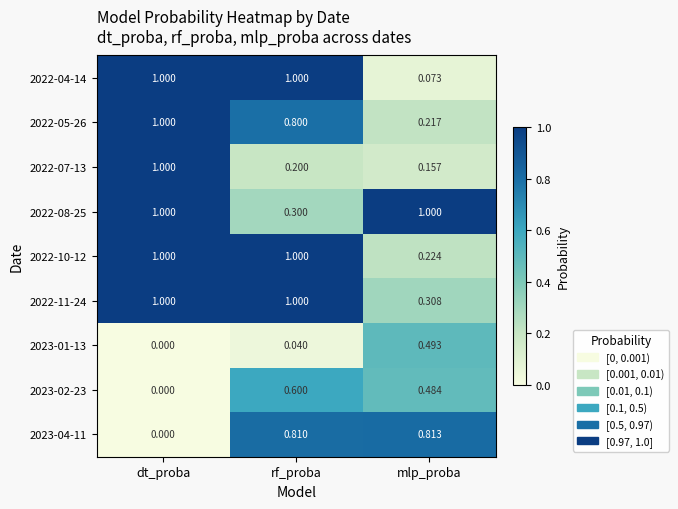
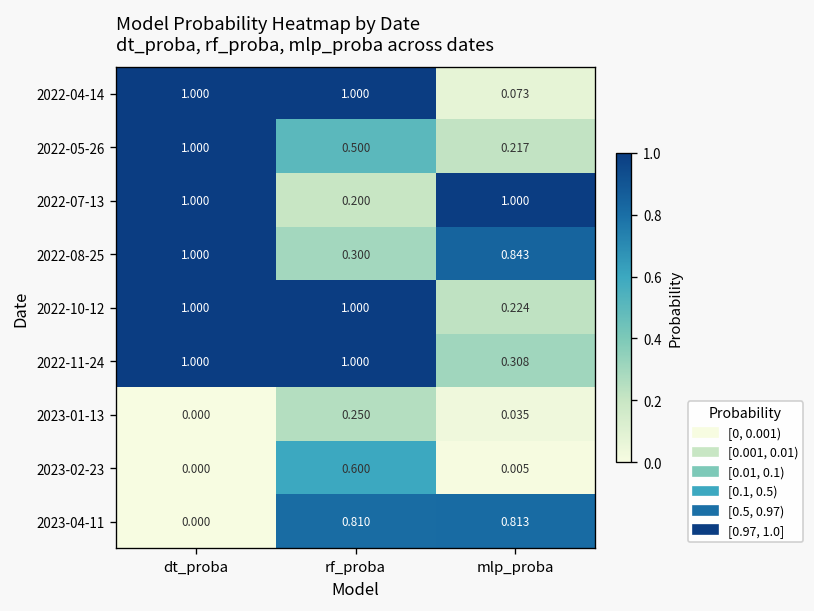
  {
    "2022-04-14": {
      "dt_proba": 1.000,
      "rf_proba": 1.000,
      "mlp_proba": 0.073
    },
    "2022-05-26": {
      "dt_proba": 1.000,
-     "rf_proba": 0.800,
+     "rf_proba": 0.500,
      "mlp_proba": 0.217
    },
    "2022-07-13": {
      "dt_proba": 1.000,
      "rf_proba": 0.200,
-     "mlp_proba": 0.157
+     "mlp_proba": 1.000
    },
    "2022-08-25": {
      "dt_proba": 1.000,
      "rf_proba": 0.300,
-     "mlp_proba": 1.000
+     "mlp_proba": 0.843
    },
    "2022-10-12": {
      "dt_proba": 1.000,
      "rf_proba": 1.000,
      "mlp_proba": 0.224
    },
    "2022-11-24": {
      "dt_proba": 1.000,
      "rf_proba": 1.000,
      "mlp_proba": 0.308
    },
    "2023-01-13": {
      "dt_proba": 0.000,
-     "rf_proba": 0.040,
-     "mlp_proba": 0.493
+     "rf_proba": 0.250,
+     "mlp_proba": 0.035
    },
    "2023-02-23": {
      "dt_proba": 0.000,
      "rf_proba": 0.600,
-     "mlp_proba": 0.484
+     "mlp_proba": 0.005
    },
    "2023-04-11": {
      "dt_proba": 0.000,
      "rf_proba": 0.810,
      "mlp_proba": 0.813
    }
  }
